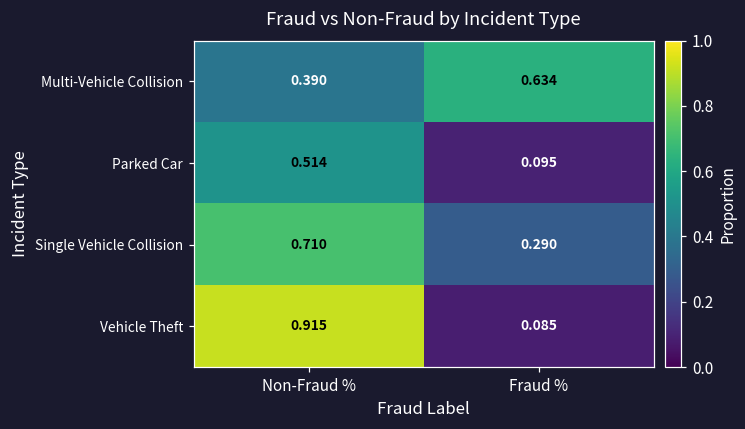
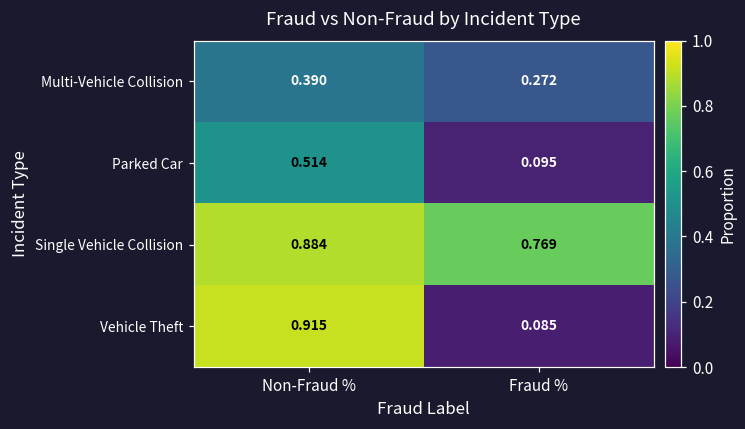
  {
    "Multi-Vehicle Collision": {
      "Non-Fraud %": 0.390,
-     "Fraud %": 0.634
+     "Fraud %": 0.272
    },
    "Parked Car": {
      "Non-Fraud %": 0.514,
      "Fraud %": 0.095
    },
    "Single Vehicle Collision": {
-     "Non-Fraud %": 0.710,
-     "Fraud %": 0.290
+     "Non-Fraud %": 0.884,
+     "Fraud %": 0.769
    },
    "Vehicle Theft": {
      "Non-Fraud %": 0.915,
      "Fraud %": 0.085
    }
  }
